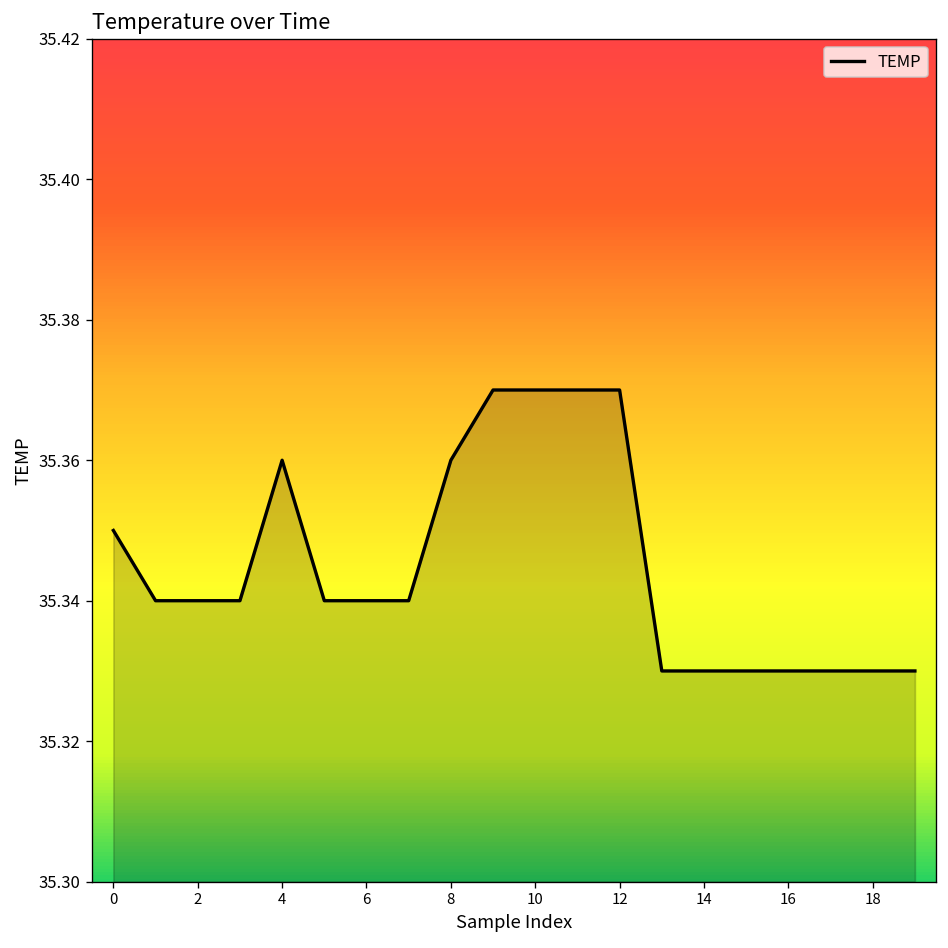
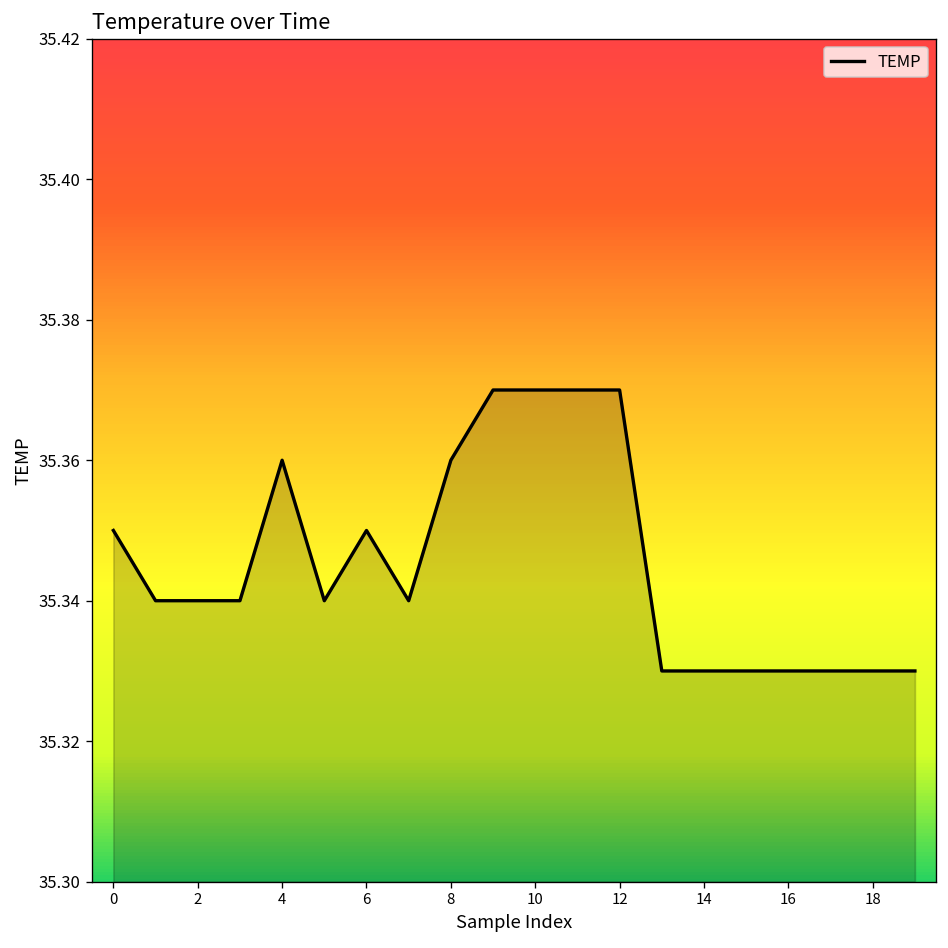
  {
    "0": 35.35,
    "2": 35.34,
    "4": 35.36,
-   "6": 35.34,
+   "6": 35.35,
    "8": 35.36,
    "10": 35.37,
    "12": 35.37,
    "14": 35.33,
    "16": 35.33,
    "18": 35.33
  }
